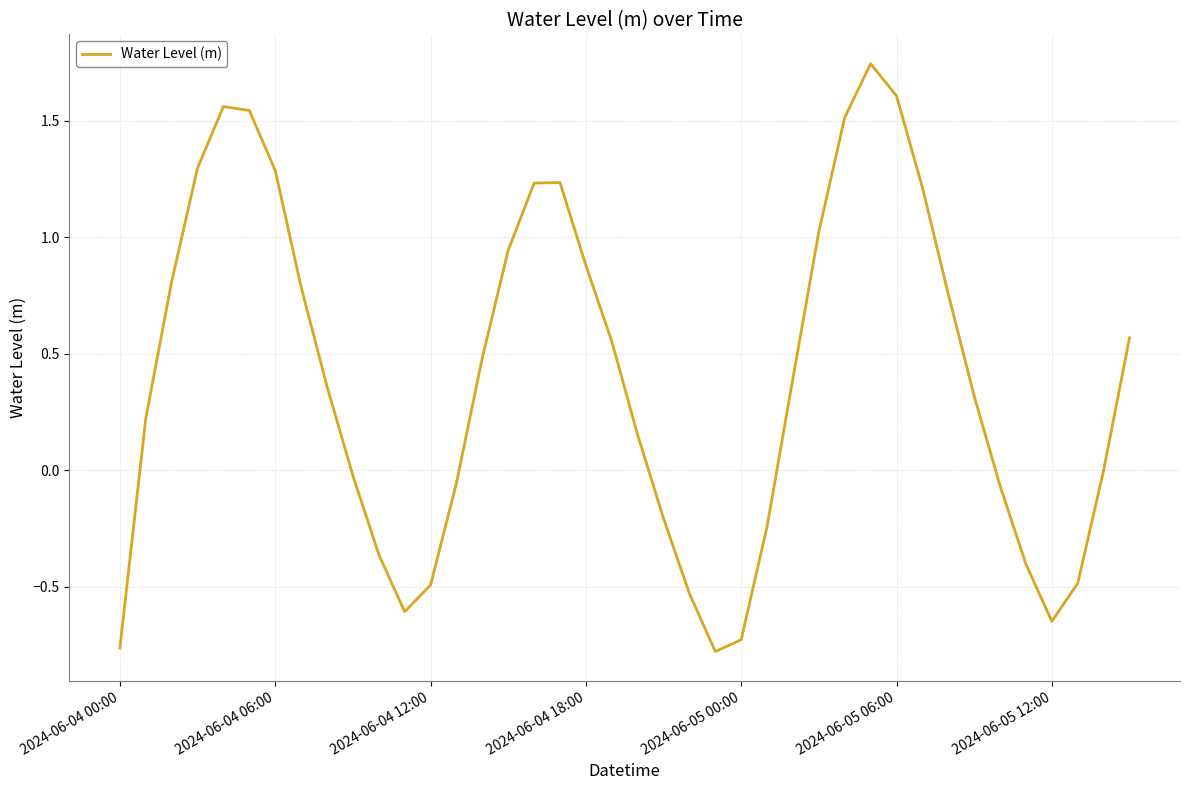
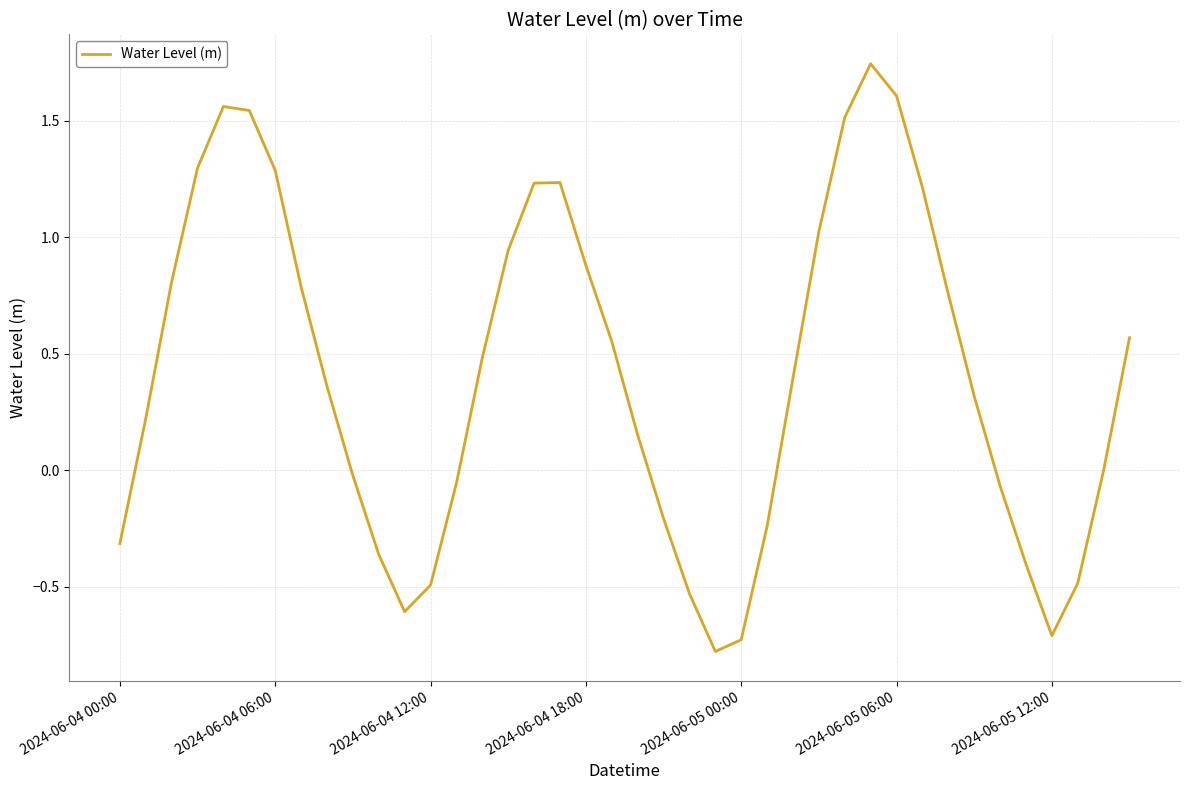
  {
-   "2024-06-04 00:00": -0.76,
+   "2024-06-04 00:00": -0.32,
    "2024-06-04 06:00": 1.29,
    "2024-06-04 12:00": -0.49,
    "2024-06-04 18:00": 0.88,
    "2024-06-05 00:00": -0.73,
    "2024-06-05 06:00": 1.61,
-   "2024-06-05 12:00": -0.65
+   "2024-06-05 12:00": -0.71
  }
